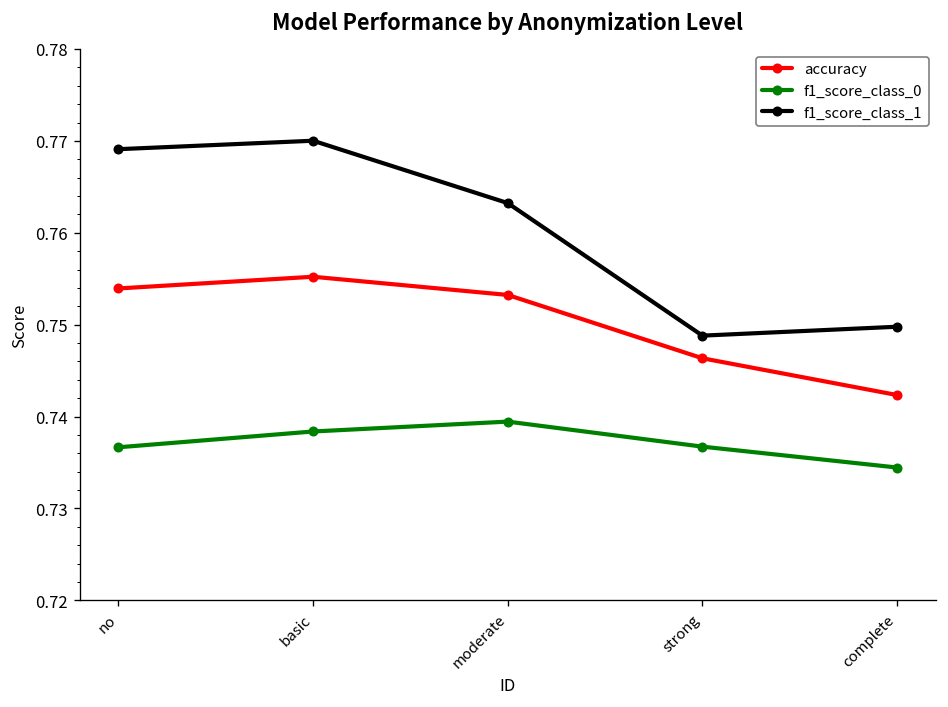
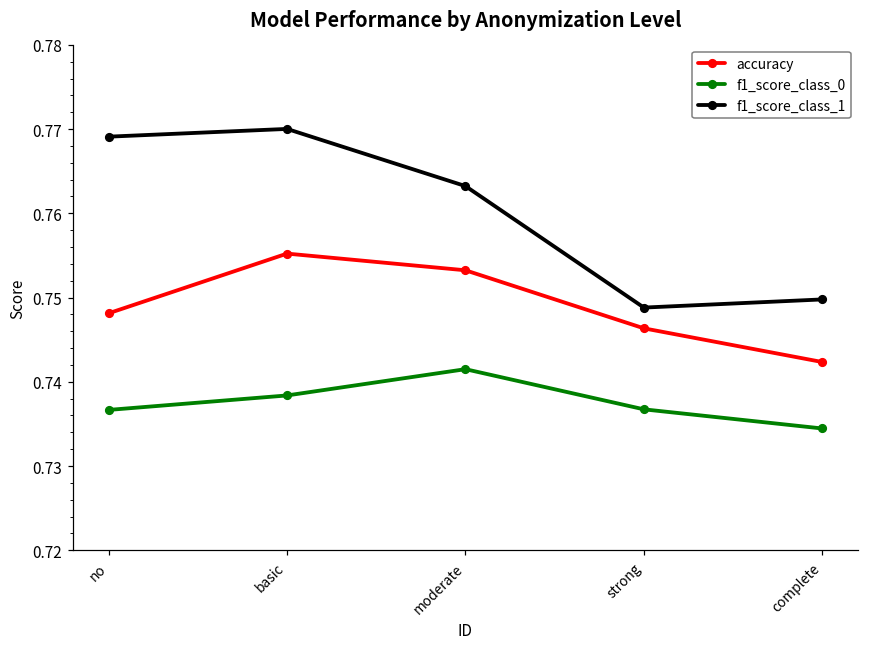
  {
    "accuracy": {
-     "no": 0.754,
+     "no": 0.748,
      "basic": 0.755,
      "moderate": 0.753,
      "strong": 0.746,
      "complete": 0.742
    },
    "f1_score_class_0": {
      "no": 0.737,
      "basic": 0.738,
-     "moderate": 0.739,
+     "moderate": 0.741,
      "strong": 0.737,
      "complete": 0.734
    },
    "f1_score_class_1": {
      "no": 0.769,
      "basic": 0.770,
      "moderate": 0.763,
      "strong": 0.749,
      "complete": 0.750
    }
  }
